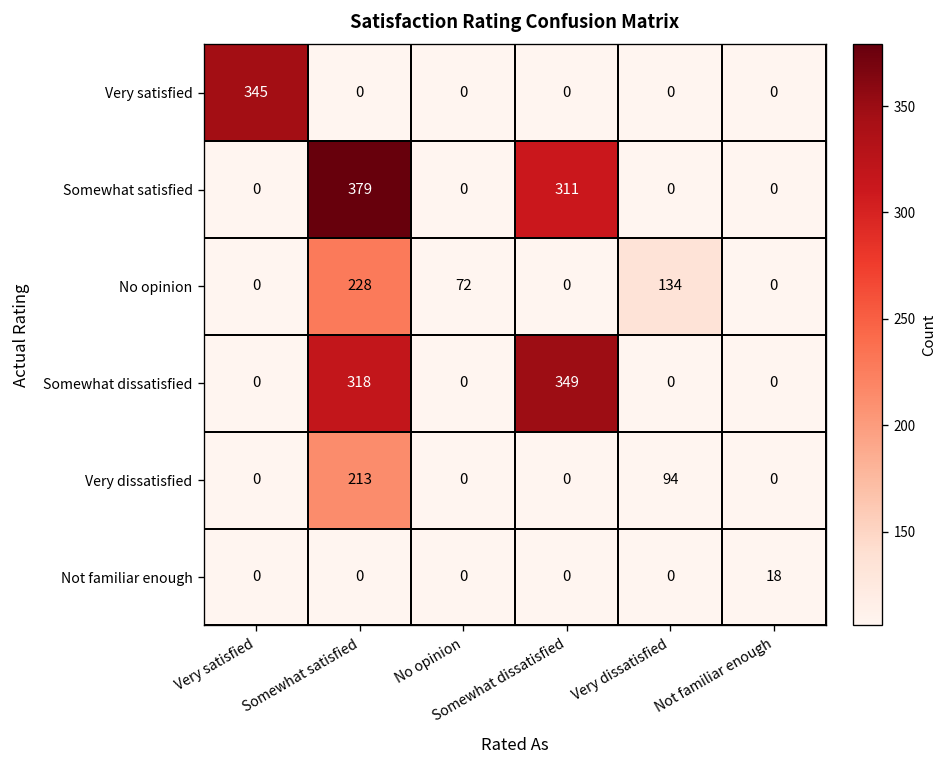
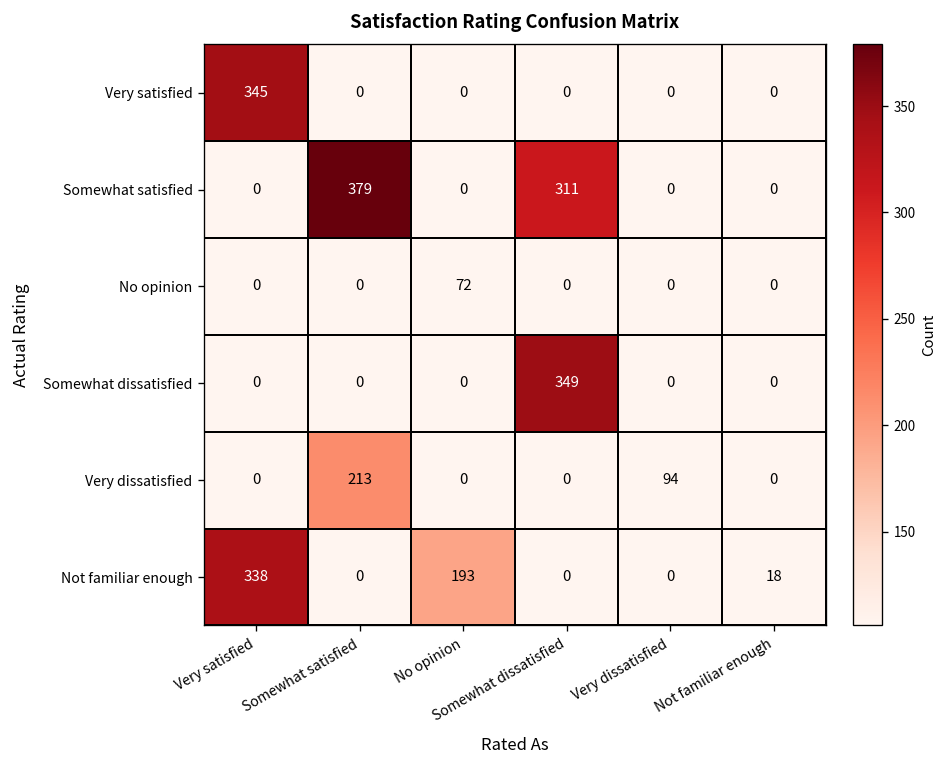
  {
    "Very satisfied": {
      "Very satisfied": 345,
      "Somewhat satisfied": 0,
      "No opinion": 0,
      "Somewhat dissatisfied": 0,
      "Very dissatisfied": 0,
      "Not familiar enough": 0
    },
    "Somewhat satisfied": {
      "Very satisfied": 0,
      "Somewhat satisfied": 379,
      "No opinion": 0,
      "Somewhat dissatisfied": 311,
      "Very dissatisfied": 0,
      "Not familiar enough": 0
    },
    "No opinion": {
      "Very satisfied": 0,
-     "Somewhat satisfied": 228,
+     "Somewhat satisfied": 0,
      "No opinion": 72,
      "Somewhat dissatisfied": 0,
-     "Very dissatisfied": 134,
+     "Very dissatisfied": 0,
      "Not familiar enough": 0
    },
    "Somewhat dissatisfied": {
      "Very satisfied": 0,
-     "Somewhat satisfied": 318,
+     "Somewhat satisfied": 0,
      "No opinion": 0,
      "Somewhat dissatisfied": 349,
      "Very dissatisfied": 0,
      "Not familiar enough": 0
    },
    "Very dissatisfied": {
      "Very satisfied": 0,
      "Somewhat satisfied": 213,
      "No opinion": 0,
      "Somewhat dissatisfied": 0,
      "Very dissatisfied": 94,
      "Not familiar enough": 0
    },
    "Not familiar enough": {
-     "Very satisfied": 0,
+     "Very satisfied": 338,
      "Somewhat satisfied": 0,
-     "No opinion": 0,
+     "No opinion": 193,
      "Somewhat dissatisfied": 0,
      "Very dissatisfied": 0,
      "Not familiar enough": 18
    }
  }
